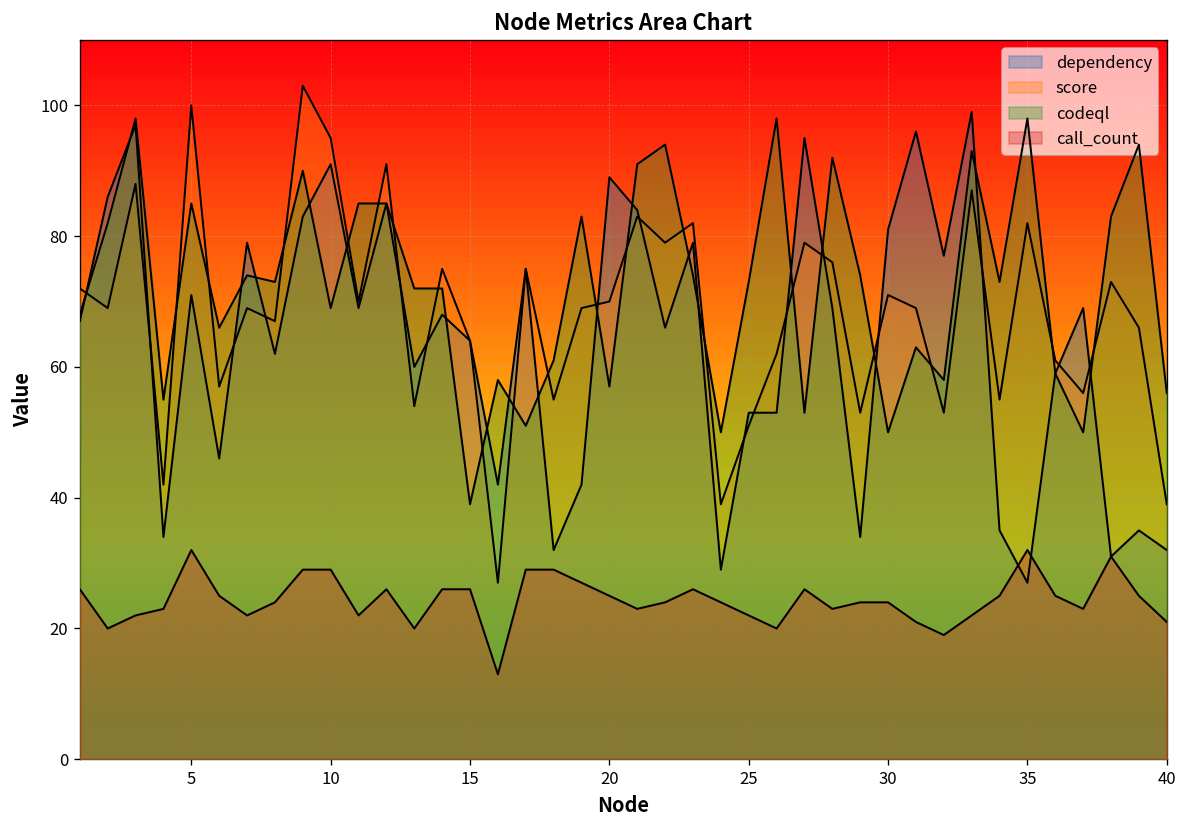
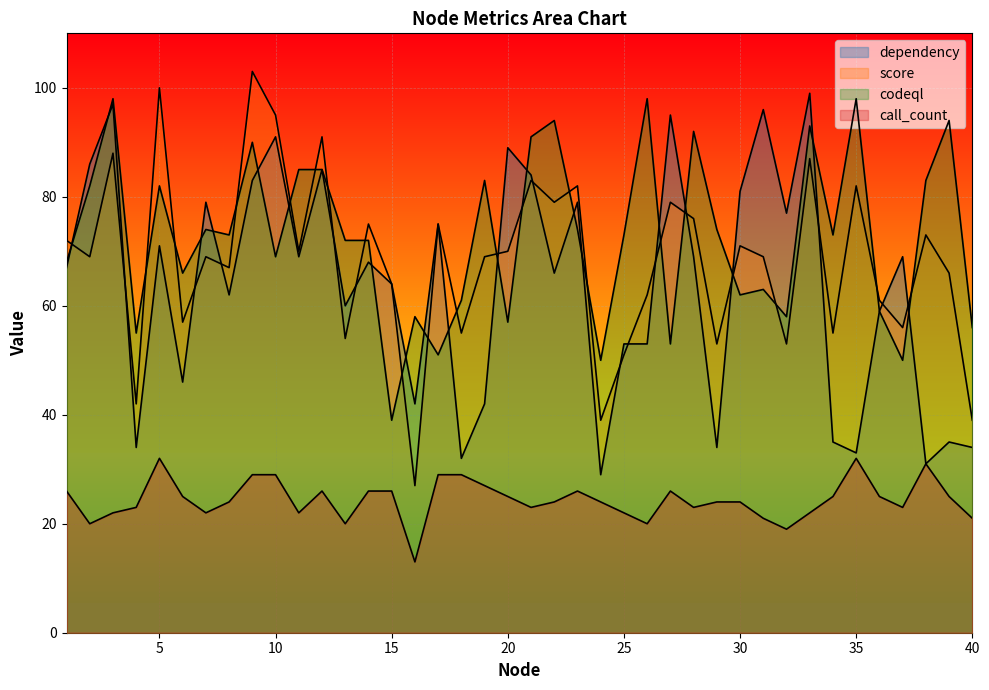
  {
    "dependency": {
      "5": 71,
      "10": 91,
      "20": 89,
      "25": 53,
      "30": 81,
-     "35": 27,
-     "40": 32
+     "35": 33,
+     "40": 34
    },
    "codeql": {
-     "5": 85,
+     "5": 82,
      "10": 69,
      "15": 39,
      "20": 57,
      "25": 73,
-     "30": 50,
+     "30": 62,
      "40": 56
    }
  }
